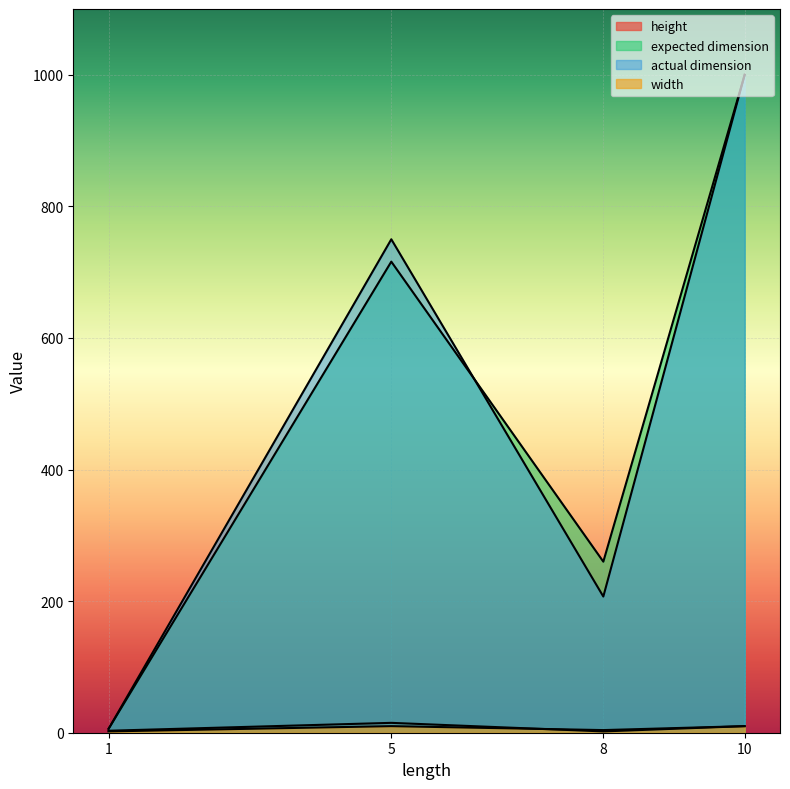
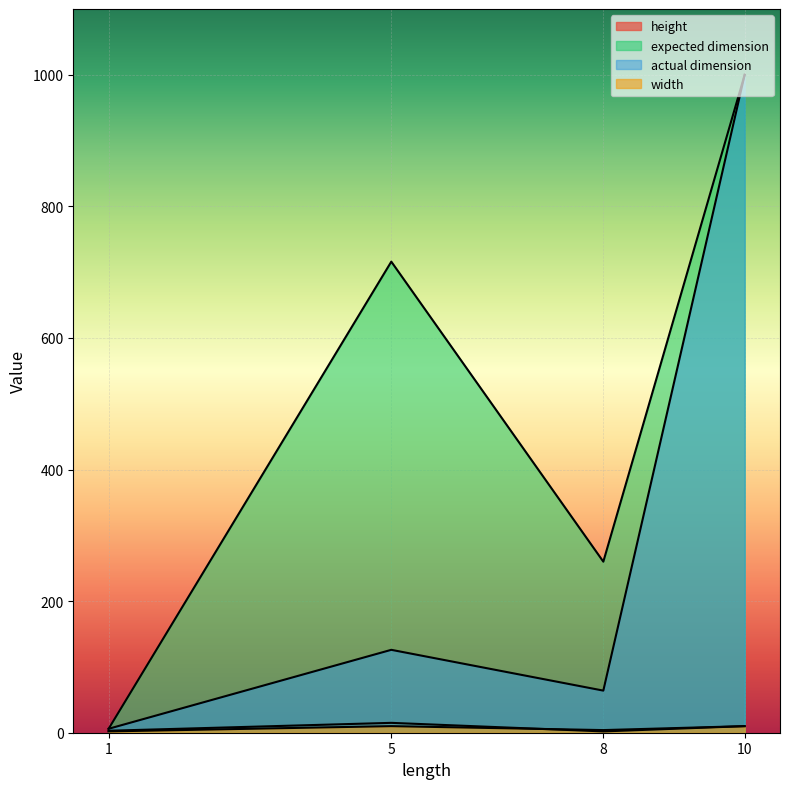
  {
    "height": {
      "5": 20
    },
    "expected dimension": {
      "5": 720,
      "8": 260
    },
    "actual dimension": {
-     "5": 750,
-     "8": 210
+     "5": 130,
+     "8": 60
    },
    "width": {
      "5": 10
    }
  }
